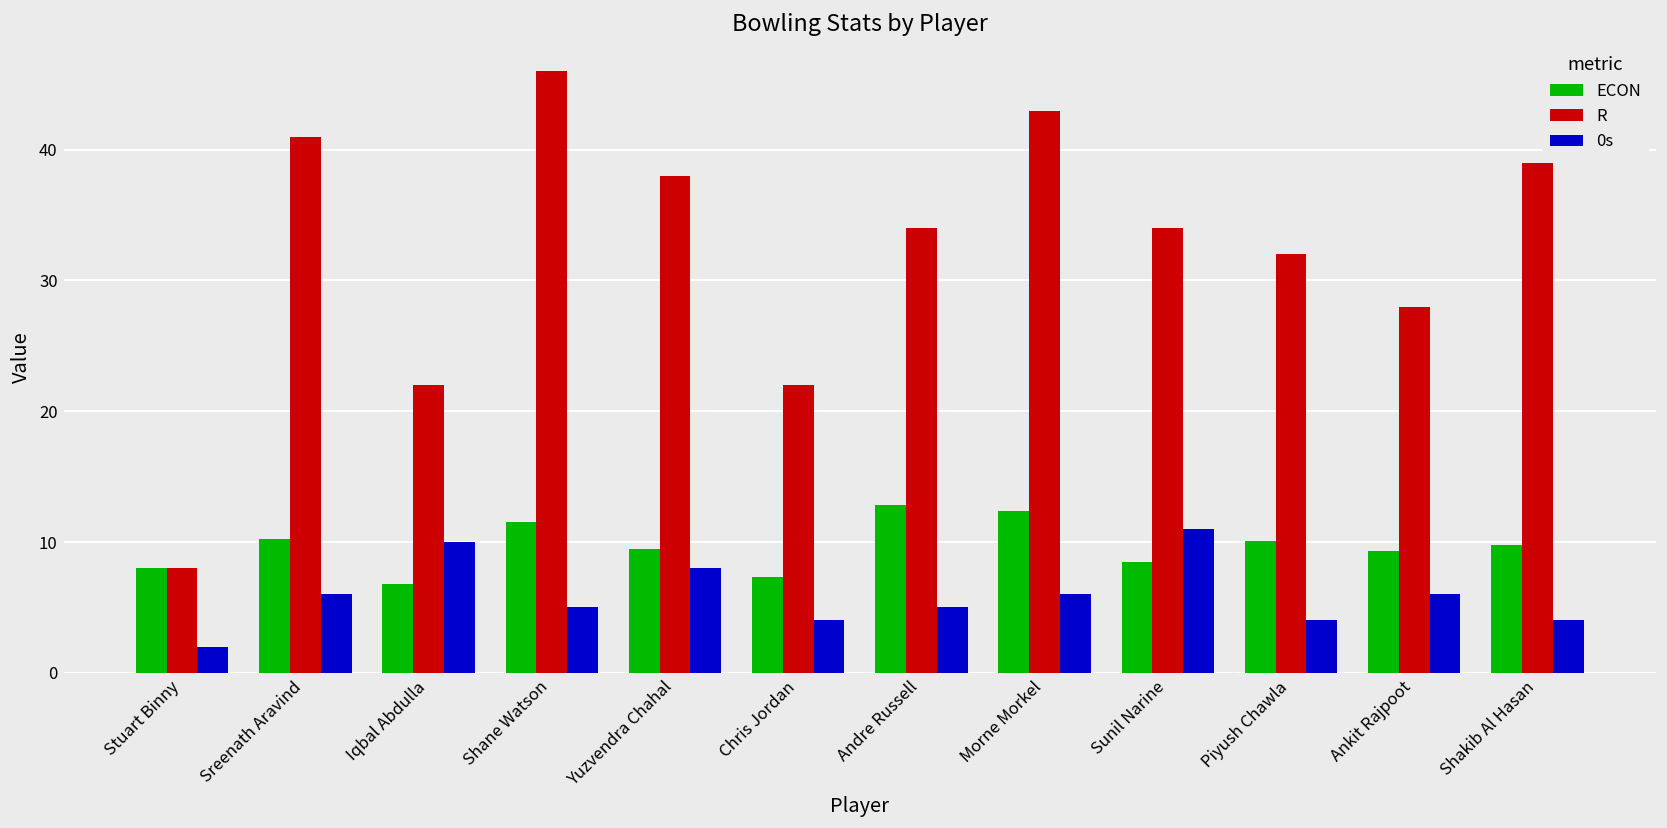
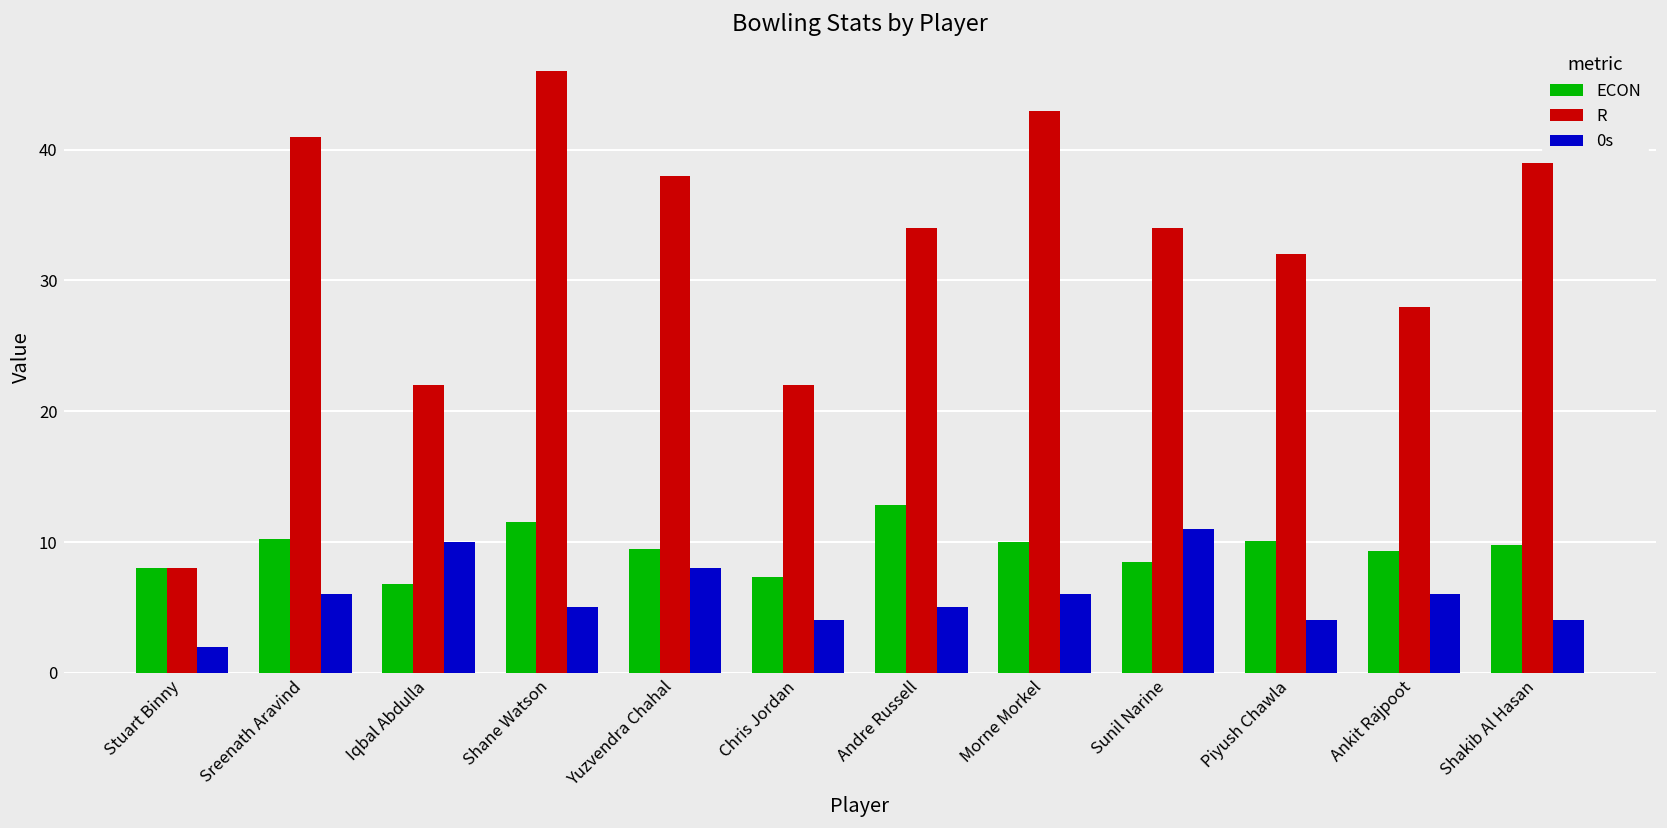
  {
    "ECON": {
      "Stuart Binny": 8.0,
      "Sreenath Aravind": 10.3,
      "Iqbal Abdulla": 6.8,
      "Shane Watson": 11.5,
      "Yuzvendra Chahal": 9.5,
      "Chris Jordan": 7.3,
      "Andre Russell": 12.8,
-     "Morne Morkel": 12.4,
+     "Morne Morkel": 10.0,
      "Sunil Narine": 8.5,
      "Piyush Chawla": 10.1,
      "Ankit Rajpoot": 9.3,
      "Shakib Al Hasan": 9.8
    },
    "R": {
      "Stuart Binny": 8.0,
      "Sreenath Aravind": 41.0,
      "Iqbal Abdulla": 22.0,
      "Shane Watson": 46.0,
      "Yuzvendra Chahal": 38.0,
      "Chris Jordan": 22.0,
      "Andre Russell": 34.0,
      "Morne Morkel": 43.0,
      "Sunil Narine": 34.0,
      "Piyush Chawla": 32.0,
      "Ankit Rajpoot": 28.0,
      "Shakib Al Hasan": 39.0
    },
    "0s": {
      "Stuart Binny": 2.0,
      "Sreenath Aravind": 6.0,
      "Iqbal Abdulla": 10.0,
      "Shane Watson": 5.0,
      "Yuzvendra Chahal": 8.0,
      "Chris Jordan": 4.0,
      "Andre Russell": 5.0,
      "Morne Morkel": 6.0,
      "Sunil Narine": 11.0,
      "Piyush Chawla": 4.0,
      "Ankit Rajpoot": 6.0,
      "Shakib Al Hasan": 4.0
    }
  }
